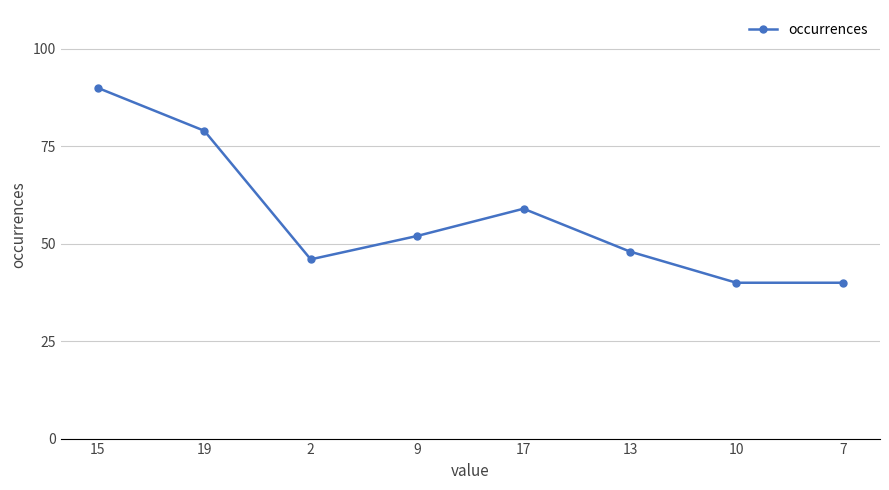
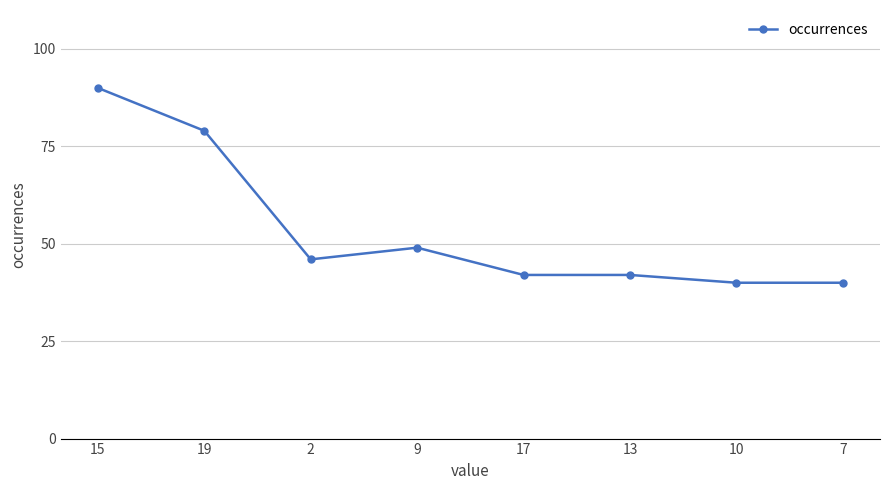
  {
    "15": 90,
    "19": 79,
    "2": 46,
-   "9": 52,
-   "17": 59,
-   "13": 48,
+   "9": 49,
+   "17": 42,
+   "13": 42,
    "10": 40,
    "7": 40
  }
